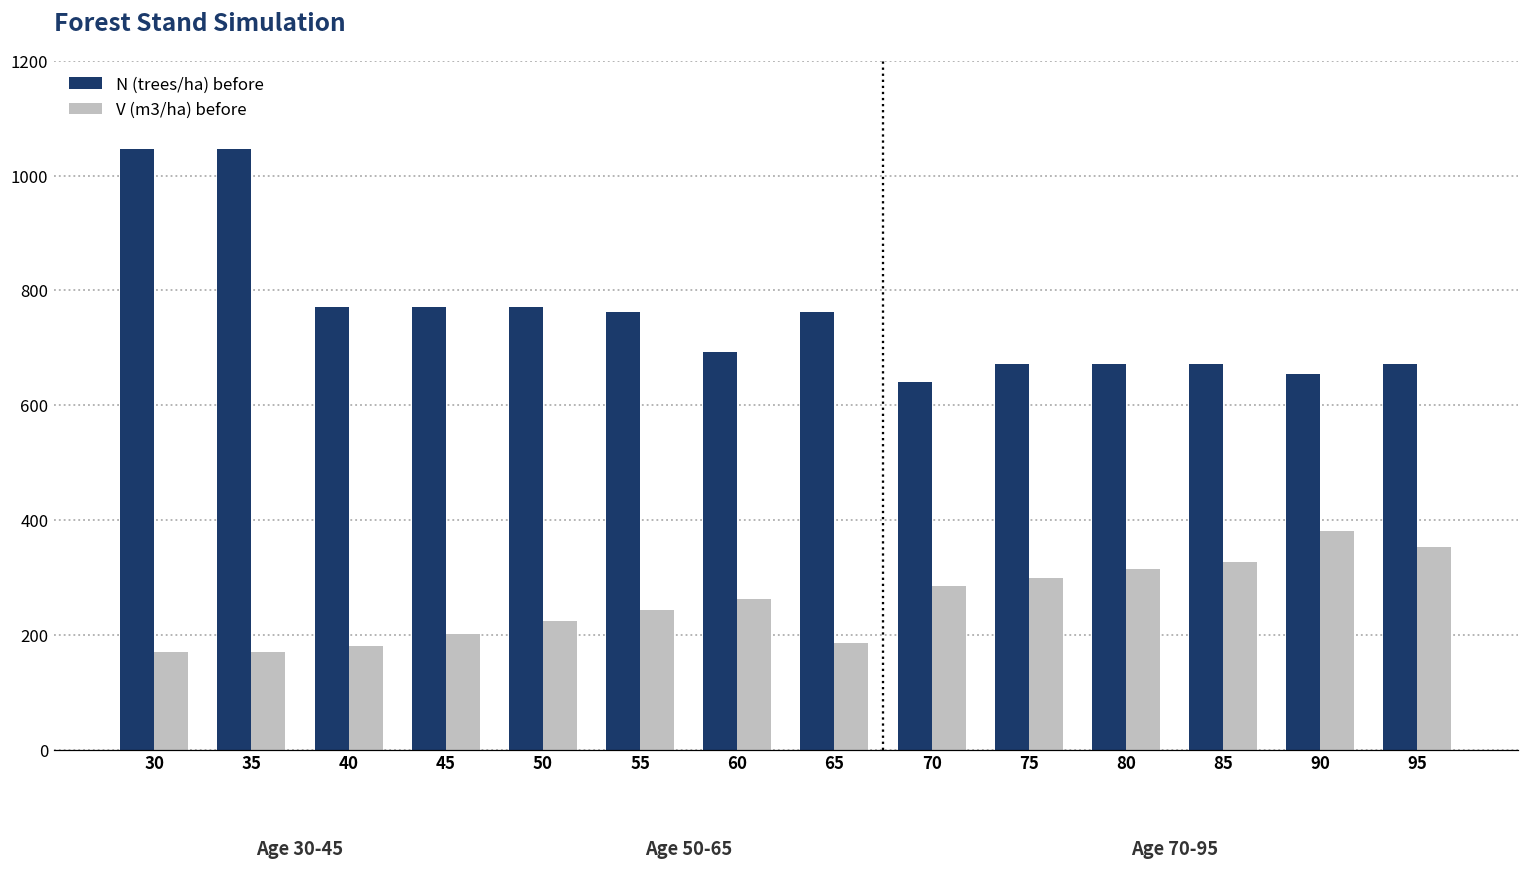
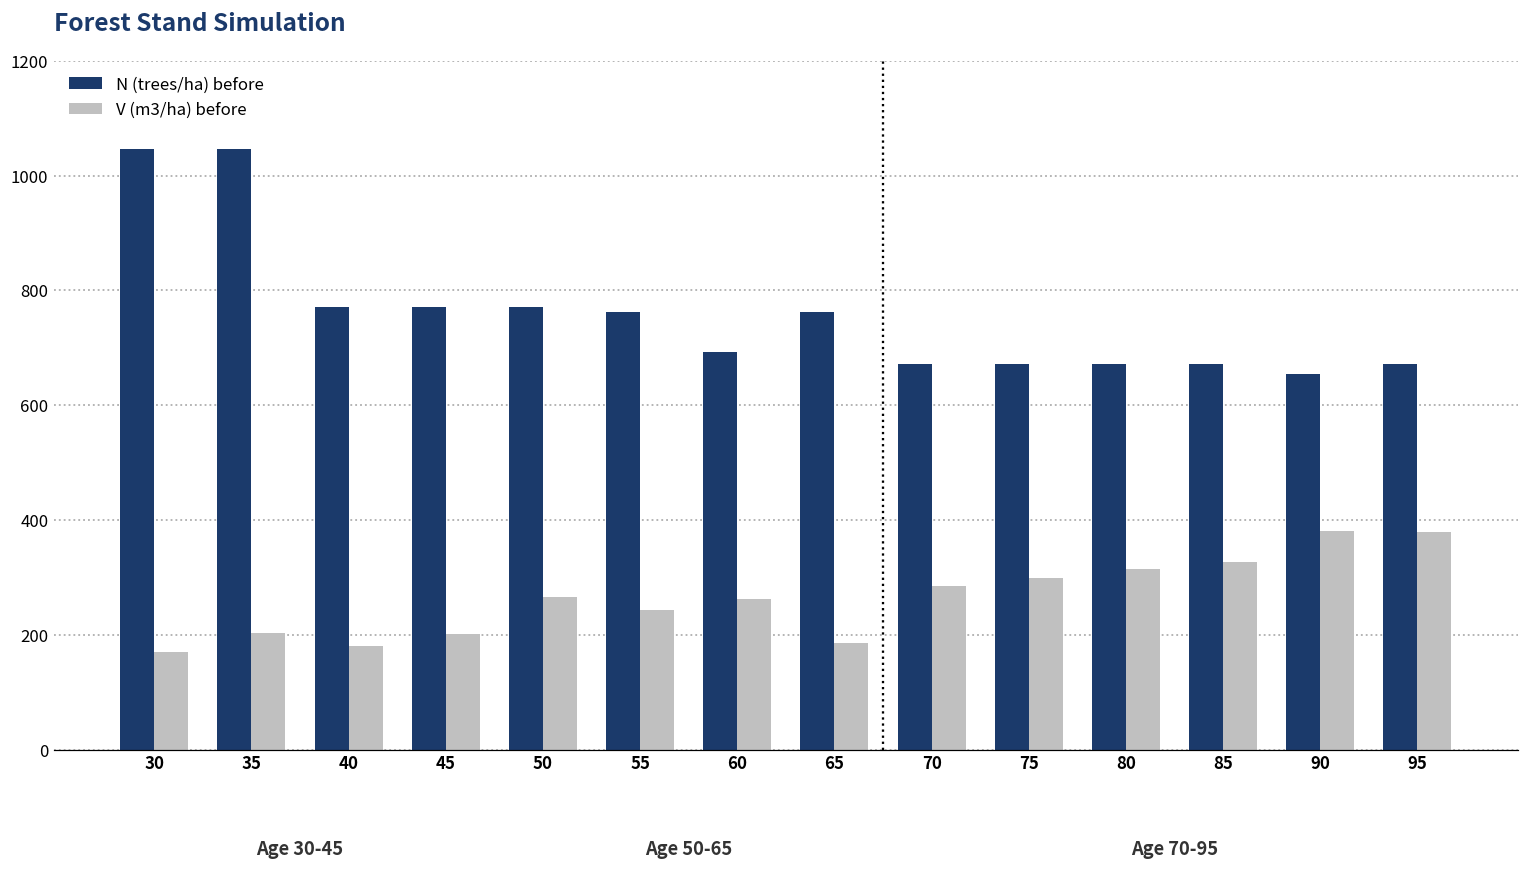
  {
    "N (trees/ha) before": {
      "30": 1050,
      "35": 1050,
      "40": 770,
      "45": 770,
      "50": 770,
      "55": 760,
      "60": 690,
      "65": 760,
-     "70": 640,
+     "70": 670,
      "75": 670,
      "80": 670,
      "85": 670,
      "90": 650,
      "95": 670
    },
    "V (m3/ha) before": {
      "30": 170,
-     "35": 170,
+     "35": 200,
      "40": 180,
      "45": 200,
-     "50": 220,
+     "50": 270,
      "55": 240,
      "60": 260,
      "65": 190,
      "70": 290,
      "75": 300,
      "80": 310,
      "85": 330,
      "90": 380,
-     "95": 350
+     "95": 380
    }
  }
